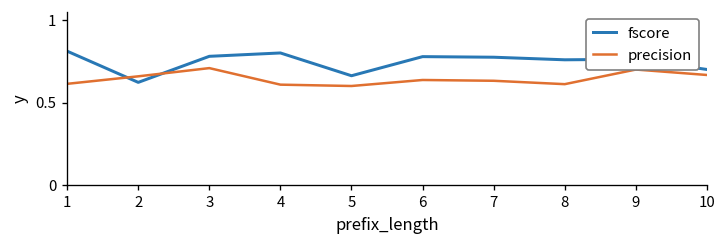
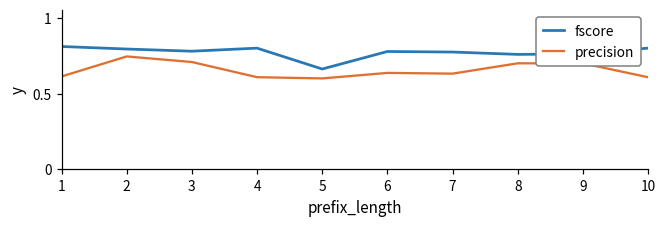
  {
    "fscore": {
      "1": 0.81,
-     "2": 0.62,
+     "2": 0.79,
      "3": 0.78,
      "4": 0.80,
      "5": 0.66,
      "6": 0.78,
      "7": 0.77,
      "8": 0.76,
-     "10": 0.7
+     "10": 0.8
    },
    "precision": {
      "1": 0.61,
-     "2": 0.66,
+     "2": 0.75,
      "3": 0.71,
      "4": 0.61,
      "5": 0.60,
      "6": 0.64,
      "7": 0.63,
-     "8": 0.61,
-     "10": 0.67
+     "8": 0.70,
+     "10": 0.61
    }
  }
